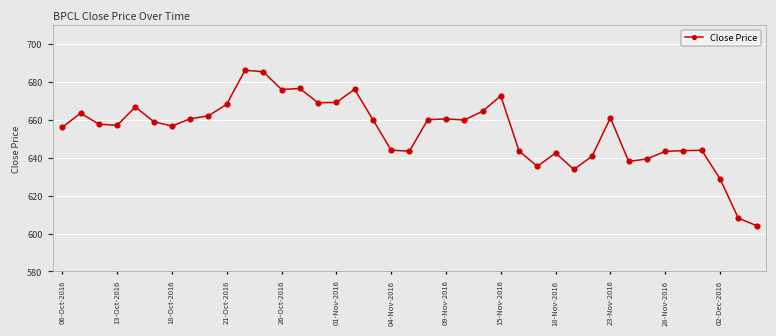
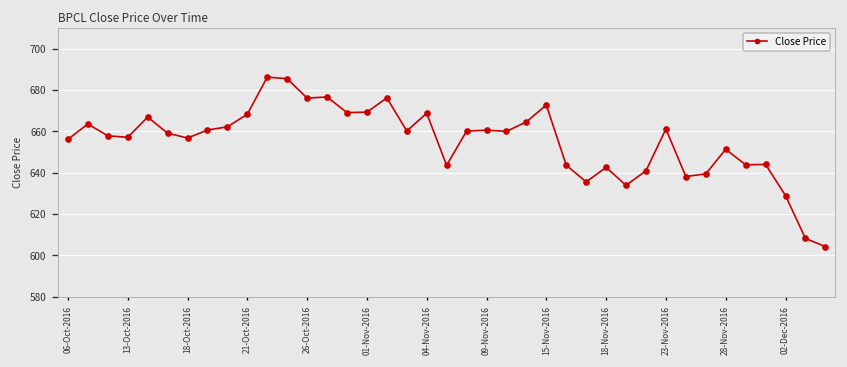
  {
    "06-Oct-2016": 656,
    "13-Oct-2016": 657,
    "18-Oct-2016": 657,
    "21-Oct-2016": 668,
    "26-Oct-2016": 676,
    "01-Nov-2016": 669,
-   "04-Nov-2016": 644,
+   "04-Nov-2016": 669,
    "09-Nov-2016": 661,
    "15-Nov-2016": 673,
    "18-Nov-2016": 643,
    "23-Nov-2016": 661,
-   "28-Nov-2016": 643,
+   "28-Nov-2016": 651,
    "02-Dec-2016": 629
  }
